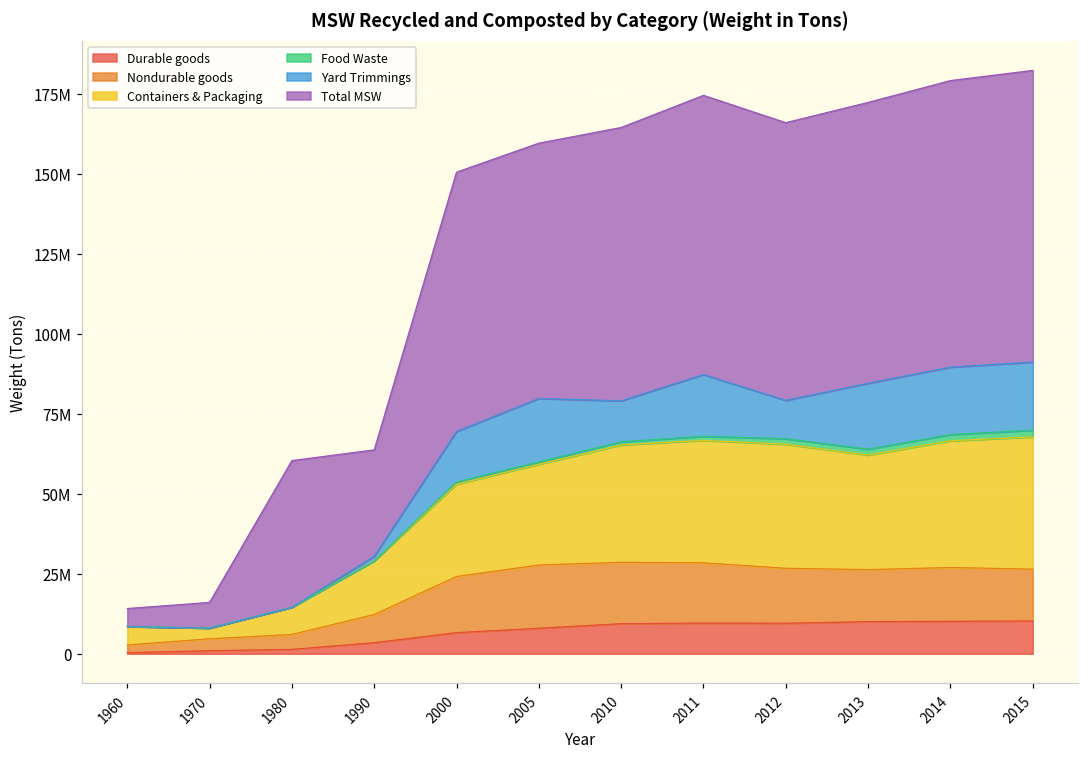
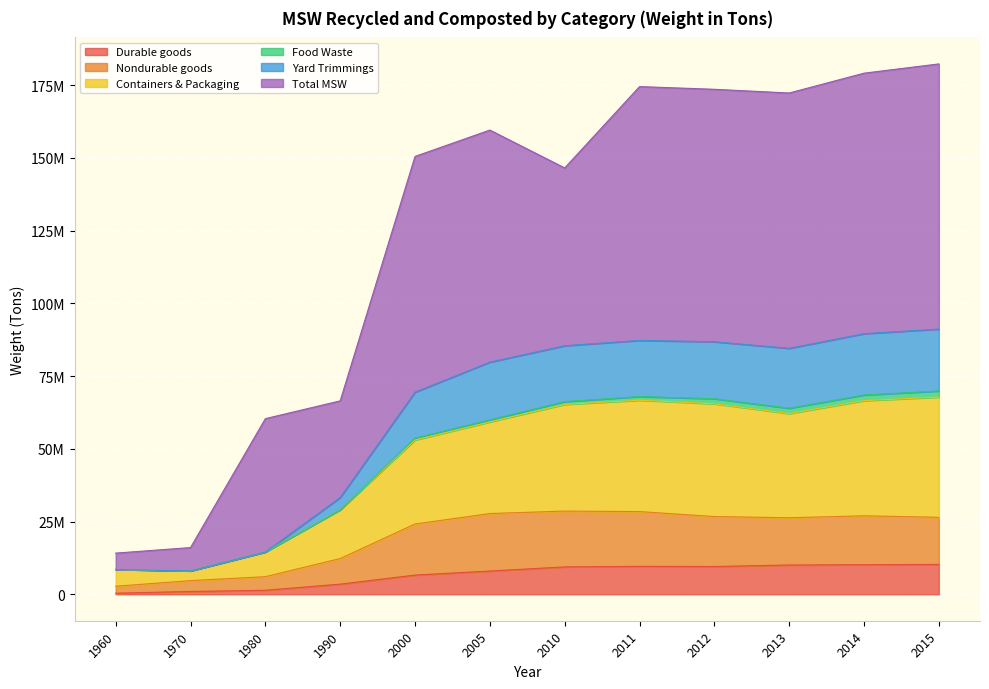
  {
    "Containers & Packaging": {
      "2010": 37000000,
      "2011": 38000000,
      "2012": 39000000,
      "2013": 36000000,
      "2014": 40000000,
      "2015": 41000000
    },
    "Food Waste": {
      "2010": 1000000,
      "2011": 1000000,
      "2012": 2000000,
      "2013": 2000000,
      "2014": 2000000,
      "2015": 2000000
    },
    "Yard Trimmings": {
-     "1990": 1000000,
+     "1990": 4000000,
      "2000": 16000000,
      "2005": 20000000,
-     "2010": 13000000,
+     "2010": 19000000,
      "2011": 19000000,
-     "2012": 12000000,
+     "2012": 20000000,
      "2013": 21000000,
      "2014": 21000000,
      "2015": 21000000
    },
    "Total MSW": {
      "1960": 6000000,
      "1970": 8000000,
      "1980": 46000000,
      "1990": 33000000,
      "2000": 81000000,
      "2005": 80000000,
-     "2010": 85000000,
+     "2010": 61000000,
      "2011": 87000000,
      "2012": 87000000,
      "2013": 88000000,
      "2014": 90000000,
      "2015": 91000000
    }
  }
